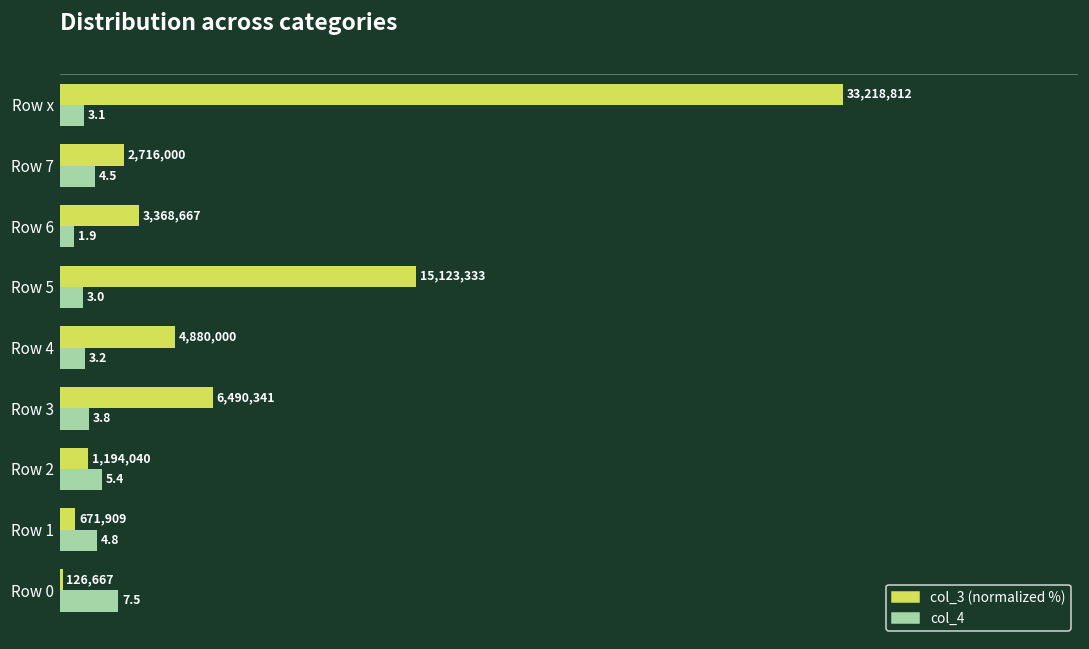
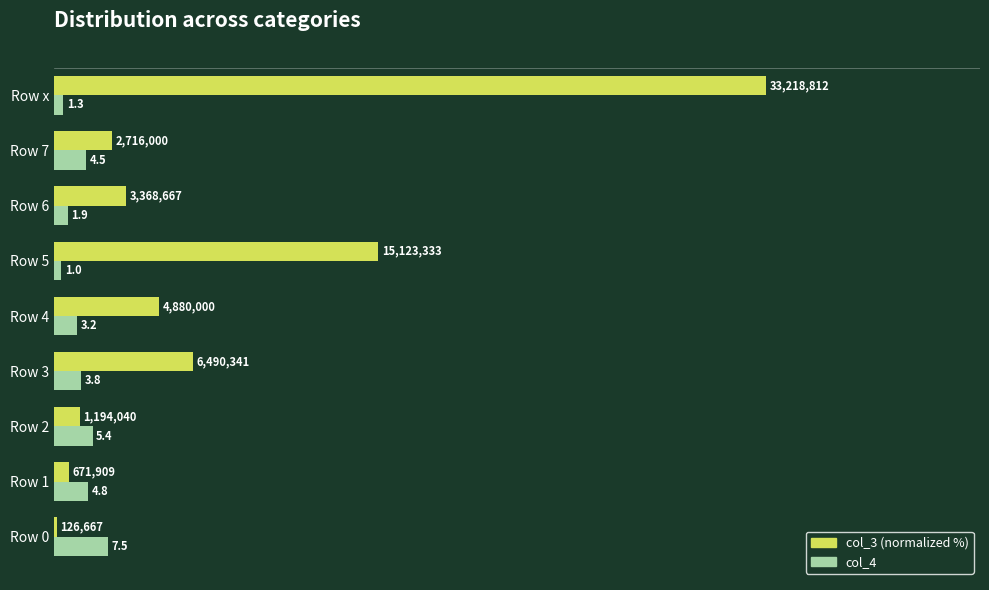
  {
    "col_4": {
-     "Row x": 3.1,
+     "Row x": 1.3,
      "Row 7": 4.5,
      "Row 6": 1.9,
-     "Row 5": 3.0,
+     "Row 5": 1.0,
      "Row 4": 3.2,
      "Row 3": 3.8,
      "Row 2": 5.4,
      "Row 1": 4.8,
      "Row 0": 7.5
    }
  }
